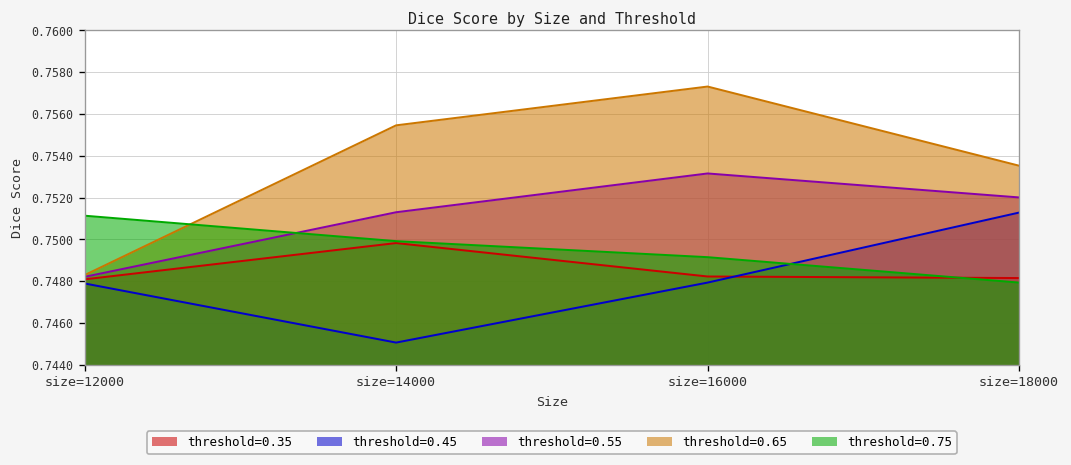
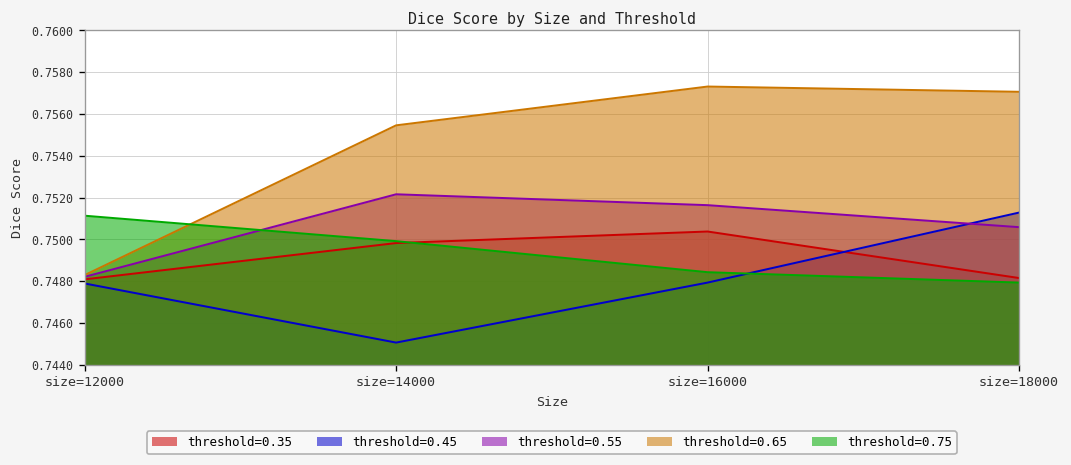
  {
    "threshold=0.35": {
-     "size=16000": 0.7482,
+     "size=16000": 0.7504,
      "size=18000": 0.7481
    },
    "threshold=0.45": {
      "size=12000": 0.7479,
      "size=14000": 0.7451,
      "size=16000": 0.7479,
      "size=18000": 0.7513
    },
    "threshold=0.55": {
-     "size=14000": 0.7513,
-     "size=16000": 0.7532,
-     "size=18000": 0.7520
+     "size=14000": 0.7522,
+     "size=16000": 0.7516,
+     "size=18000": 0.7506
    },
    "threshold=0.65": {
      "size=14000": 0.7555,
      "size=16000": 0.7573,
-     "size=18000": 0.7535
+     "size=18000": 0.7571
    },
    "threshold=0.75": {
      "size=12000": 0.7511,
-     "size=16000": 0.7491,
+     "size=16000": 0.7484,
      "size=18000": 0.7479
    }
  }
